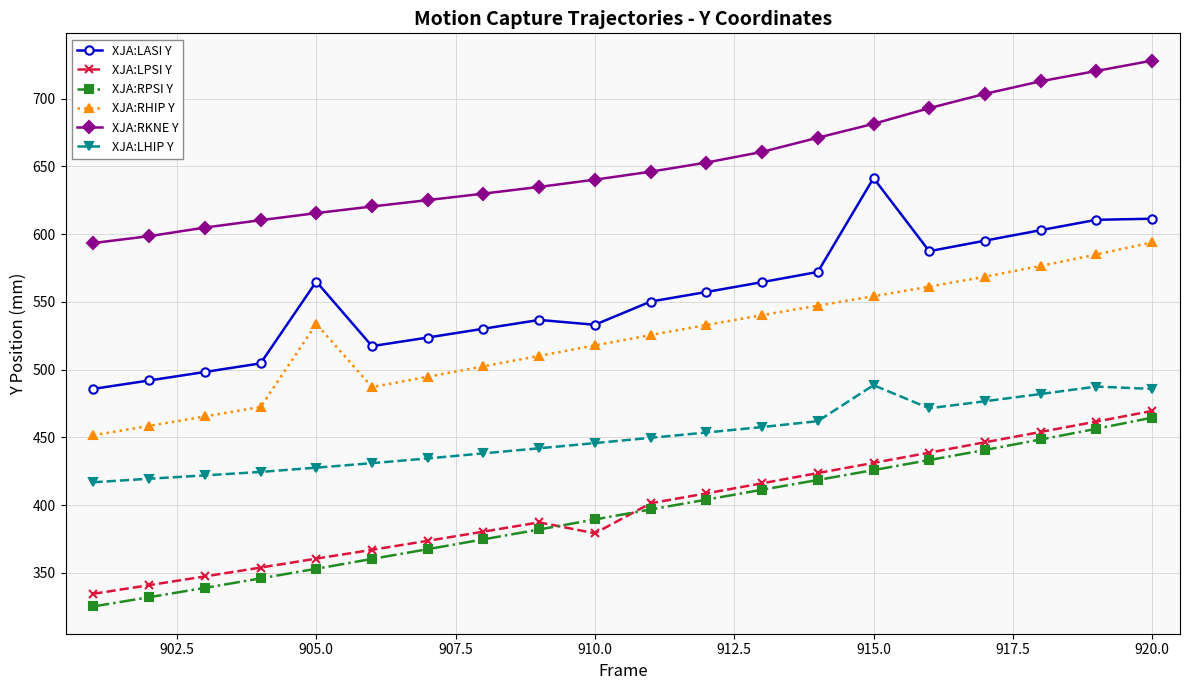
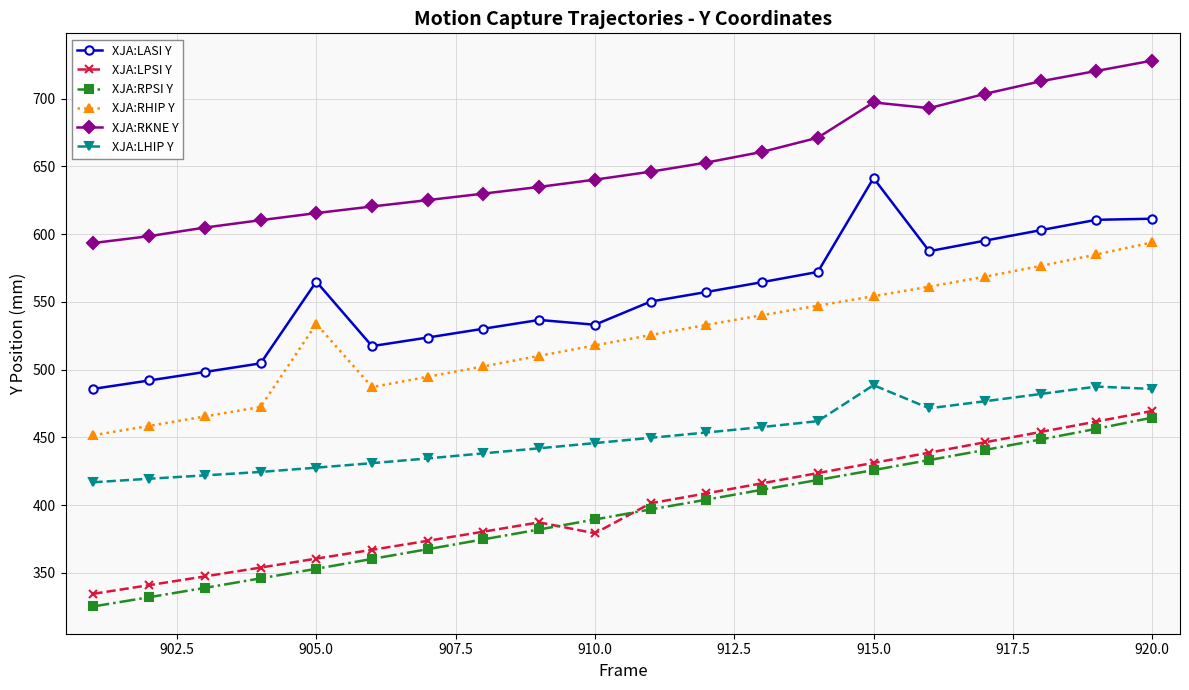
  {
    "XJA:LASI Y": {
      "905.0": 565,
      "910.0": 533,
      "915.0": 641,
      "920.0": 611
    },
    "XJA:LPSI Y": {
      "905.0": 360,
      "910.0": 379,
      "915.0": 431,
      "920.0": 469
    },
    "XJA:RPSI Y": {
      "905.0": 353,
      "910.0": 389,
      "915.0": 426,
      "920.0": 465
    },
    "XJA:RHIP Y": {
      "905.0": 534,
      "910.0": 518,
      "915.0": 554,
      "920.0": 594
    },
    "XJA:RKNE Y": {
      "905.0": 615,
      "910.0": 640,
-     "915.0": 681,
+     "915.0": 697,
      "920.0": 728
    },
    "XJA:LHIP Y": {
      "905.0": 428,
      "910.0": 446,
      "915.0": 488,
      "920.0": 486
    }
  }
